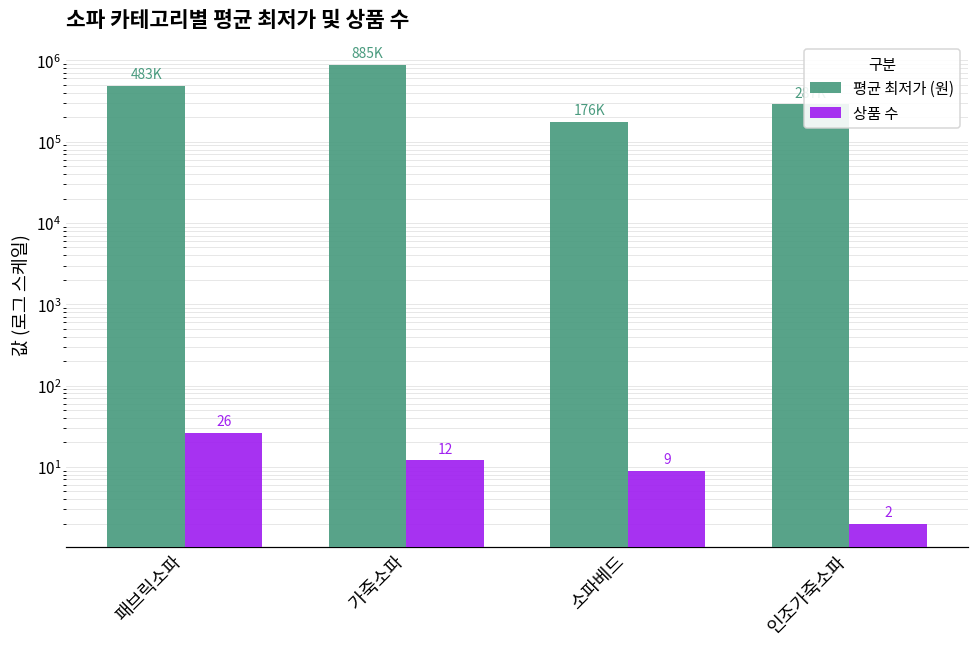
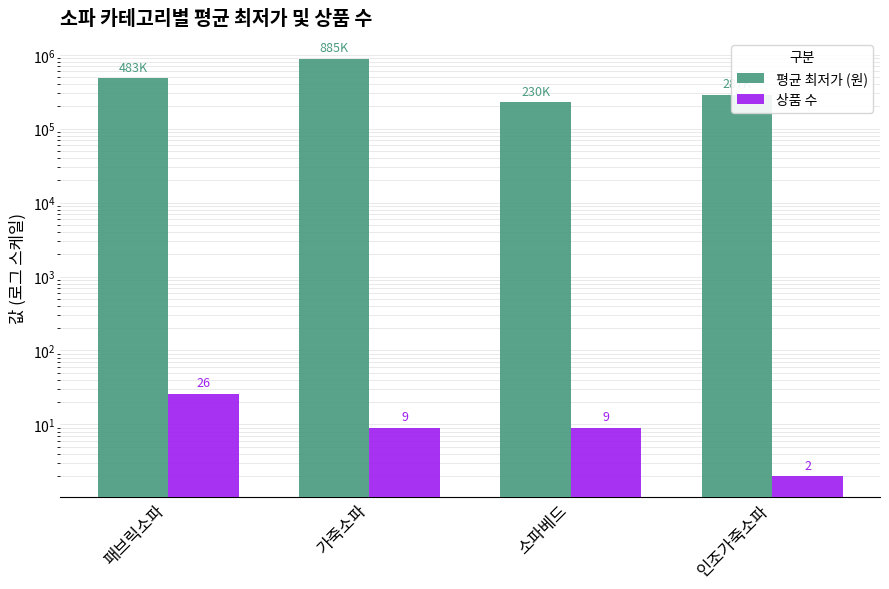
  {
    "평균 최저가 (원)": {
      "패브릭소파": "483K",
      "가죽소파": "885K",
-     "소파베드": "176K"
+     "소파베드": "230K"
    },
    "상품 수": {
      "패브릭소파": "26",
-     "가죽소파": "12",
+     "가죽소파": "9",
      "소파베드": "9",
      "인조가죽소파": "2"
    }
  }
